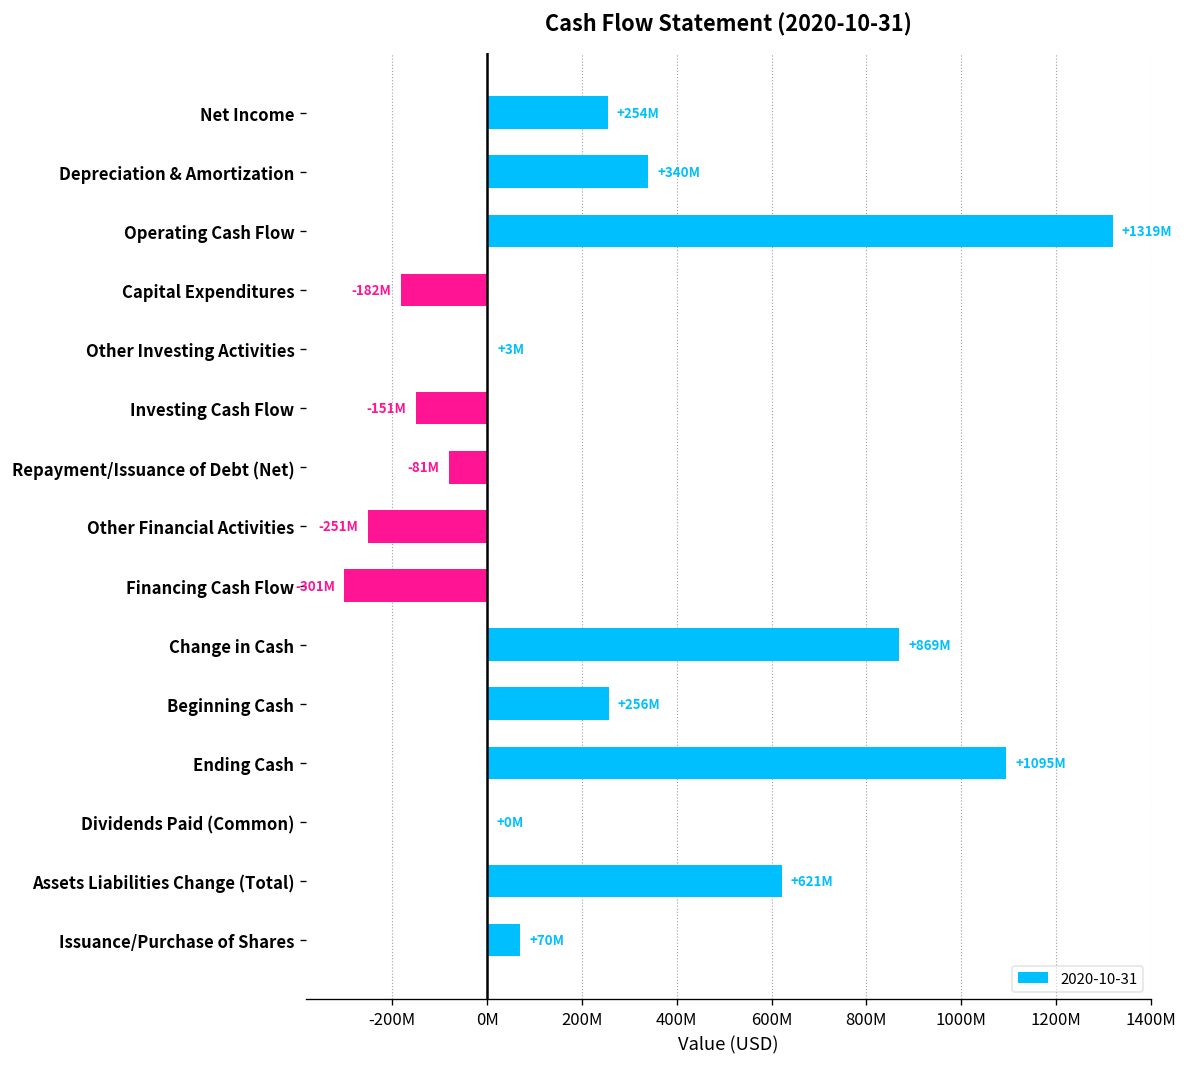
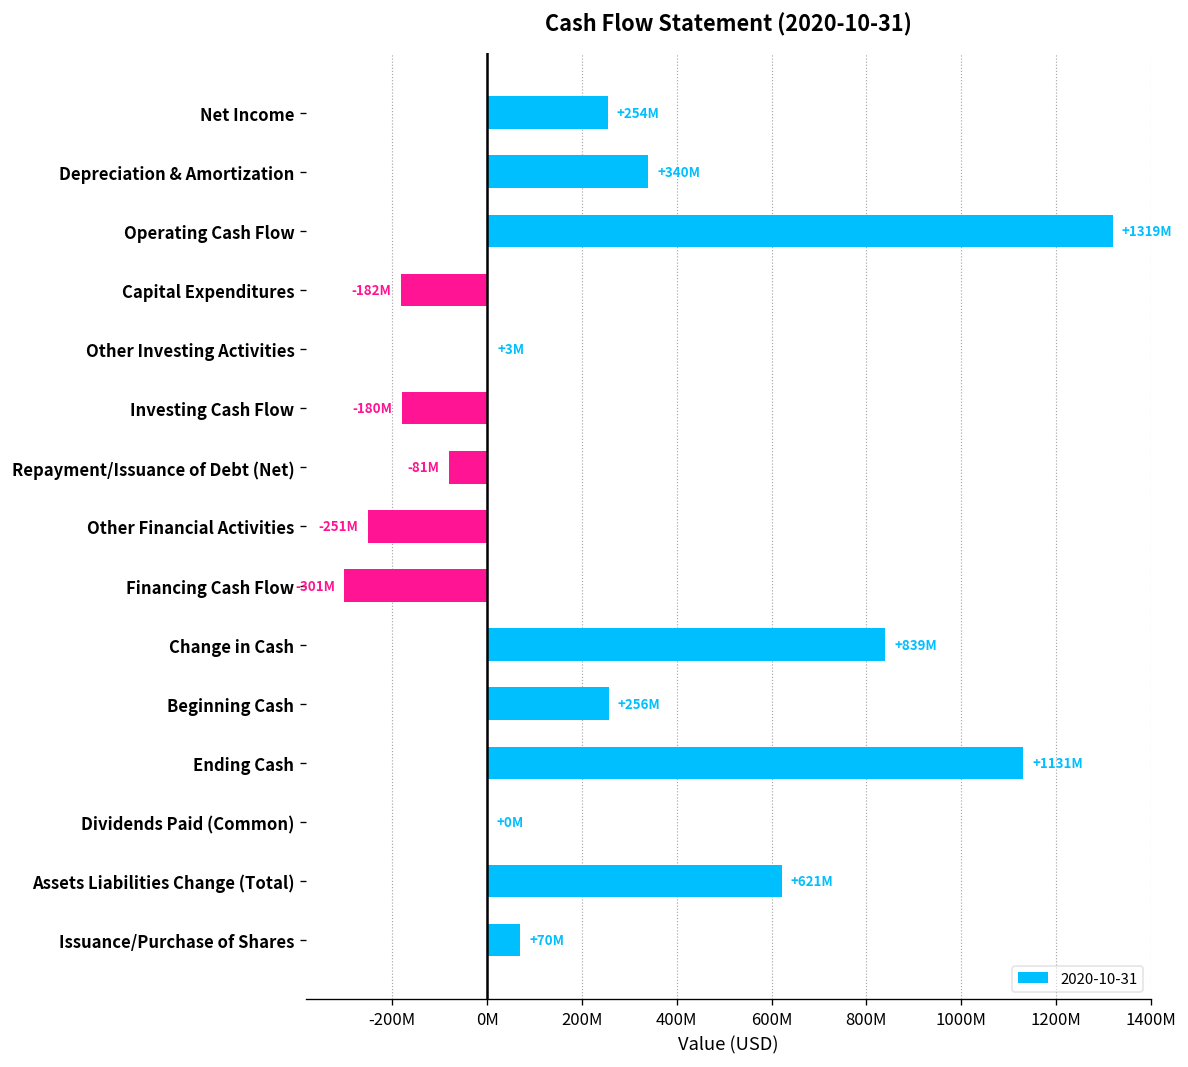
  {
    "Net Income": "+254M",
    "Depreciation & Amortization": "+340M",
    "Operating Cash Flow": "+1319M",
    "Capital Expenditures": "-182M",
    "Other Investing Activities": "+3M",
-   "Investing Cash Flow": "-151M",
+   "Investing Cash Flow": "-180M",
    "Repayment/Issuance of Debt (Net)": "-81M",
    "Other Financial Activities": "-251M",
    "Financing Cash Flow": "-301M",
-   "Change in Cash": "+869M",
+   "Change in Cash": "+839M",
    "Beginning Cash": "+256M",
-   "Ending Cash": "+1095M",
+   "Ending Cash": "+1131M",
    "Dividends Paid (Common)": "+0M",
    "Assets Liabilities Change (Total)": "+621M",
    "Issuance/Purchase of Shares": "+70M"
  }
